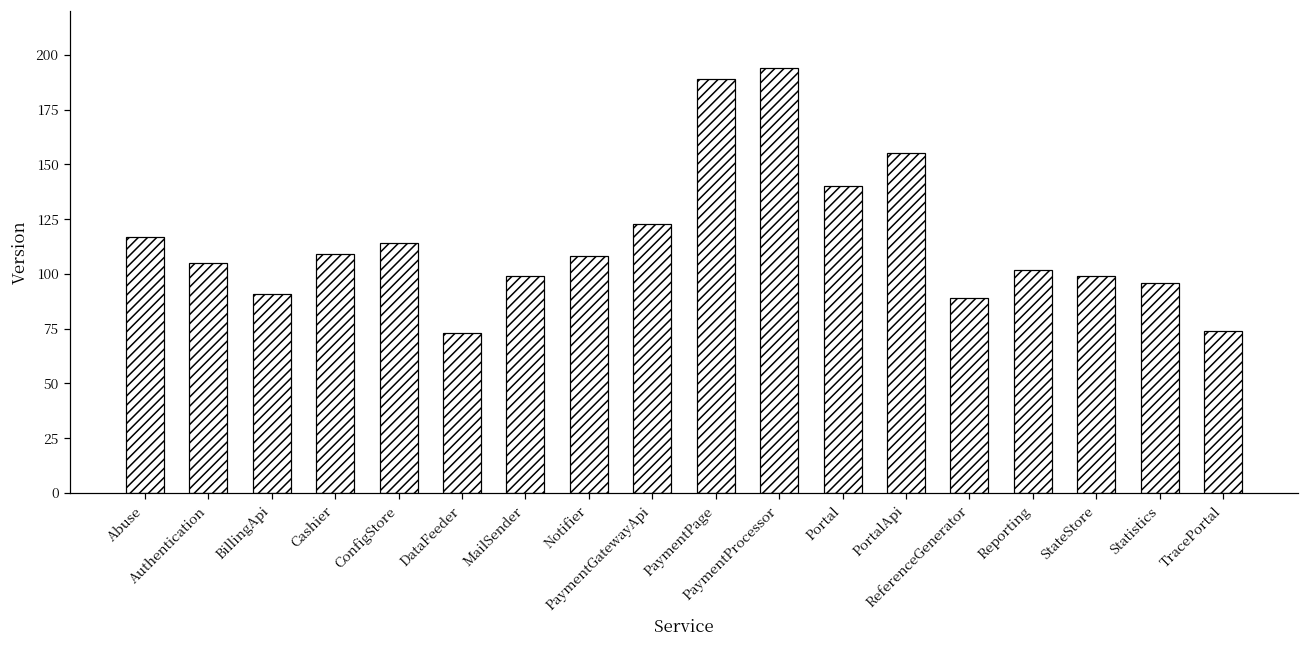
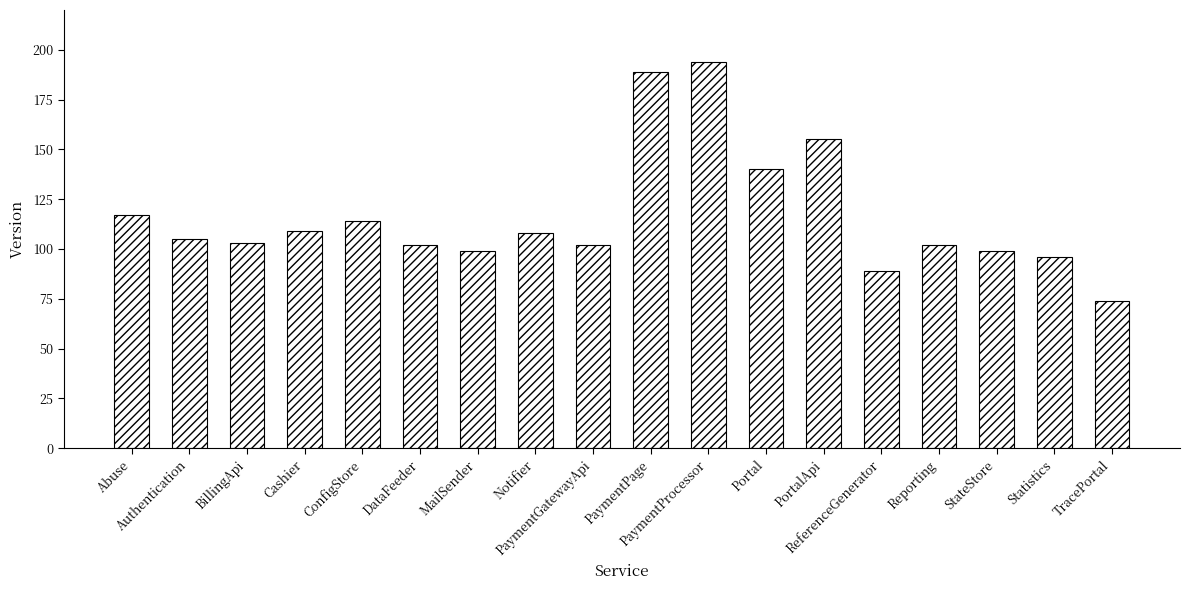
  {
    "Abuse": 117,
    "Authentication": 105,
-   "BillingApi": 91,
+   "BillingApi": 103,
    "Cashier": 109,
    "ConfigStore": 114,
-   "DataFeeder": 73,
+   "DataFeeder": 102,
    "MailSender": 99,
    "Notifier": 108,
-   "PaymentGatewayApi": 123,
+   "PaymentGatewayApi": 102,
    "PaymentPage": 189,
    "PaymentProcessor": 194,
    "Portal": 140,
    "PortalApi": 155,
    "ReferenceGenerator": 89,
    "Reporting": 102,
    "StateStore": 99,
    "Statistics": 96,
    "TracePortal": 74
  }
